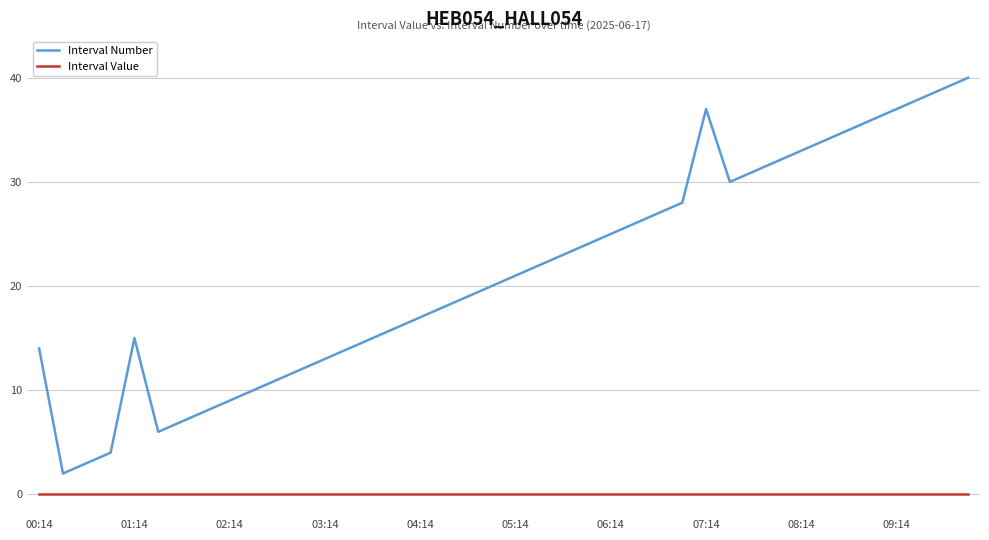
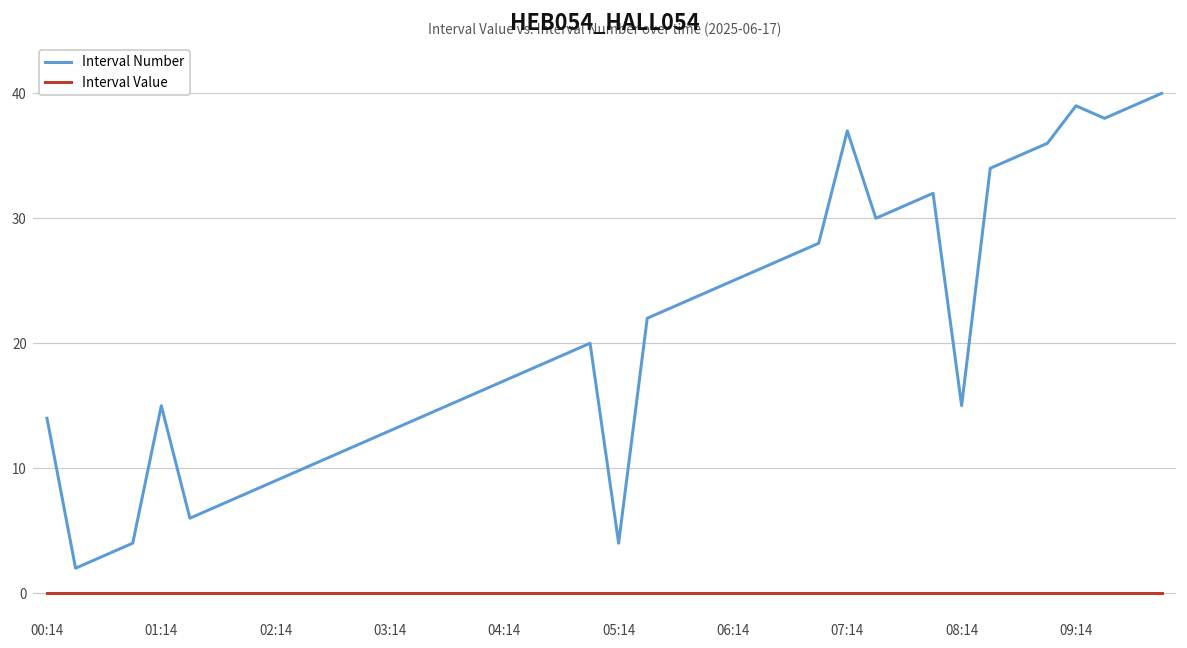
  {
    "Interval Number": {
      "00:14": 14,
      "01:14": 15,
      "02:14": 9,
      "03:14": 13,
      "04:14": 17,
-     "05:14": 21,
+     "05:14": 4,
      "06:14": 25,
      "07:14": 37,
-     "08:14": 33,
-     "09:14": 37
+     "08:14": 15,
+     "09:14": 39
    },
    "Interval Value": {
      "00:14": 0,
      "01:14": 0,
      "02:14": 0,
      "03:14": 0,
      "04:14": 0,
      "05:14": 0,
      "06:14": 0,
      "07:14": 0,
      "08:14": 0,
      "09:14": 0
    }
  }
